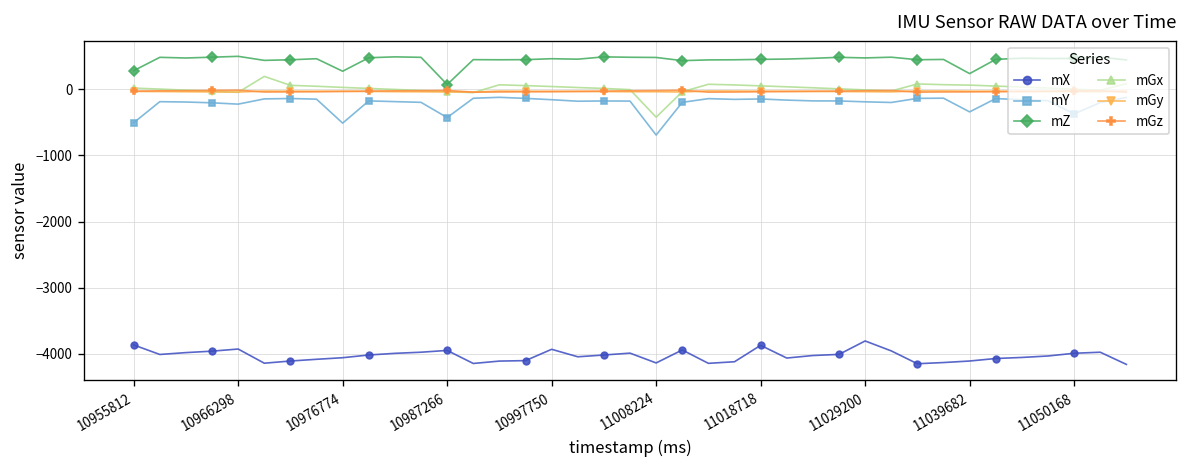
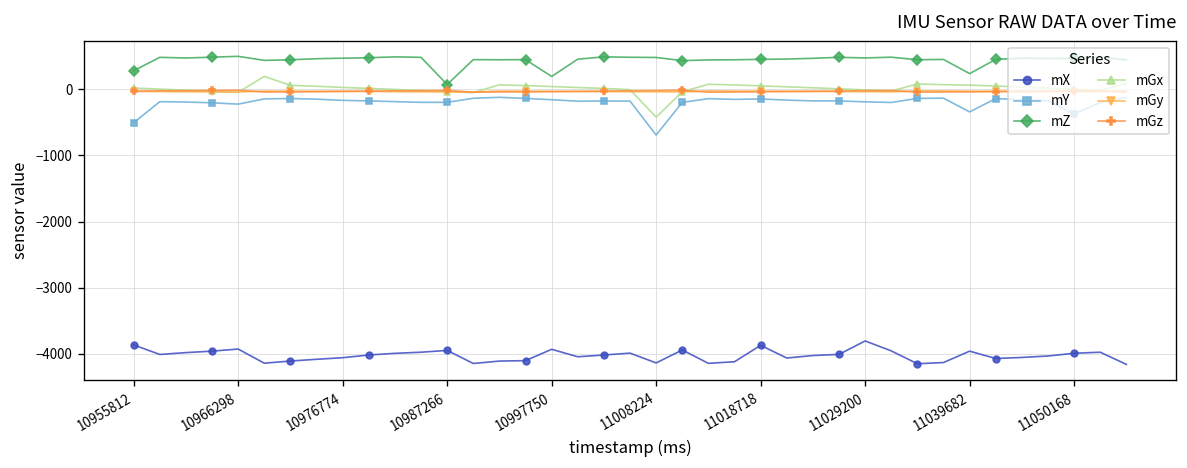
  {
    "mX": {
      "10955812": -3900,
      "10966298": -3900,
      "10976774": -4100,
      "10987266": -3900,
      "10997750": -3900,
      "11008224": -4100,
      "11018718": -3900,
      "11029200": -3800,
-     "11039682": -4100,
+     "11039682": -4000,
      "11050168": -4000
    },
    "mY": {
      "10955812": -500,
      "10966298": -200,
-     "10976774": -500,
-     "10987266": -400,
+     "10976774": -200,
+     "10987266": -200,
      "10997750": -200,
      "11008224": -700,
      "11018718": -100,
      "11029200": -200,
      "11039682": -300
    },
    "mZ": {
      "10955812": 300,
      "10966298": 500,
-     "10976774": 300,
+     "10976774": 500,
      "10987266": 100,
-     "10997750": 500,
+     "10997750": 200,
      "11008224": 500,
      "11018718": 400,
      "11029200": 500,
      "11039682": 200
    },
    "mGx": {
      "10955812": 0,
      "10976774": 0,
      "10997750": 0,
      "11008224": -400,
      "11018718": 0,
      "11039682": 100
    }
  }
